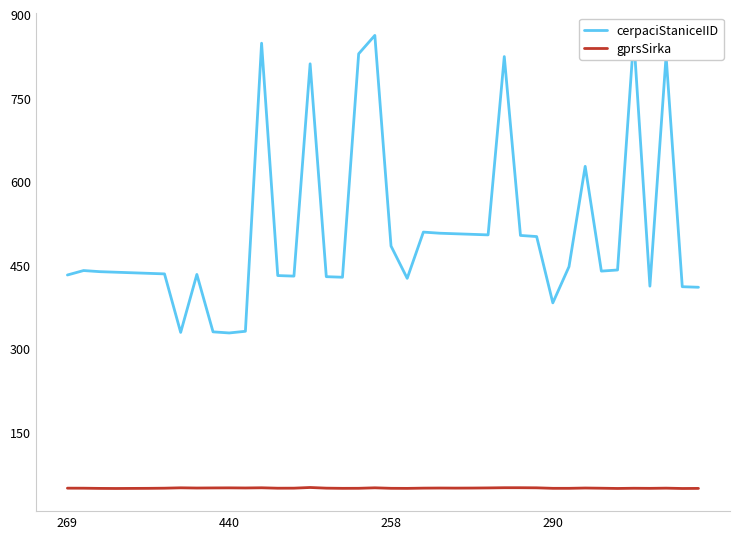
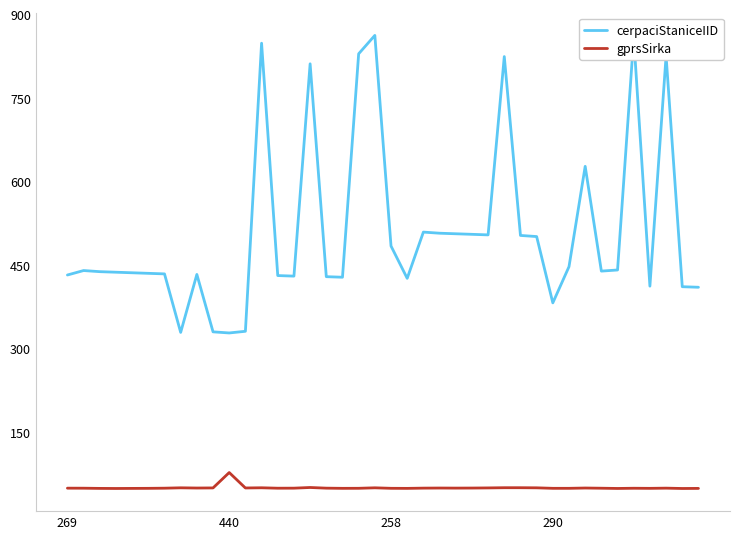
  {
    "cerpaciStaniceIID": {
      "269": 430,
      "440": 330,
      "258": 480,
      "290": 380
    },
    "gprsSirka": {
      "269": 50,
-     "440": 50,
+     "440": 80,
      "258": 50,
      "290": 50
    }
  }
